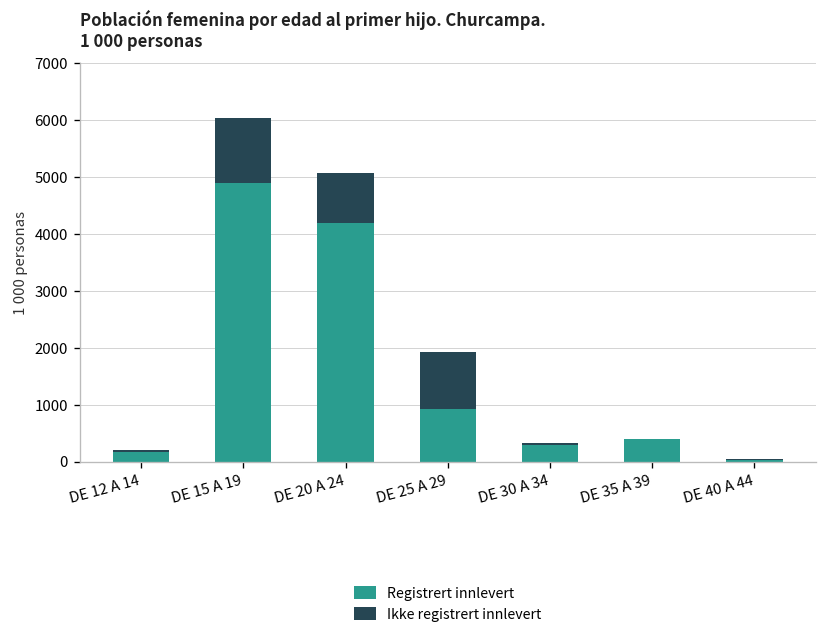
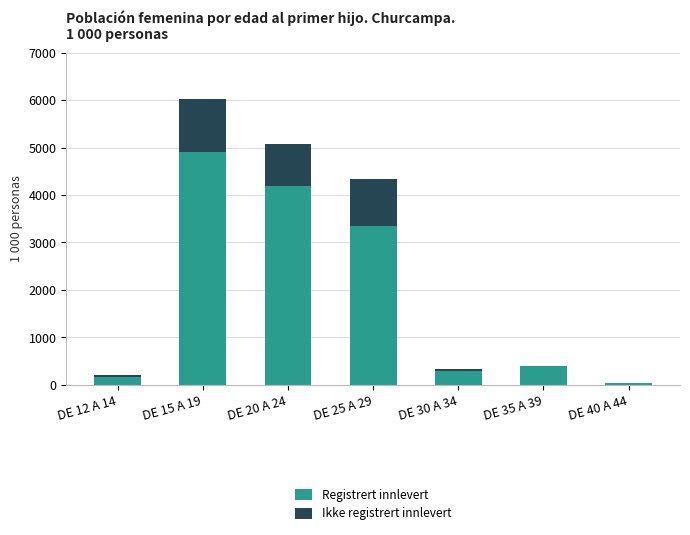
  {
    "Registrert innlevert": {
      "DE 12 A 14": 200,
      "DE 15 A 19": 4900,
      "DE 20 A 24": 4200,
-     "DE 25 A 29": 900,
+     "DE 25 A 29": 3300,
      "DE 30 A 34": 300,
      "DE 35 A 39": 400
    },
    "Ikke registrert innlevert": {
      "DE 15 A 19": 1100,
      "DE 20 A 24": 900,
      "DE 25 A 29": 1000
    }
  }
